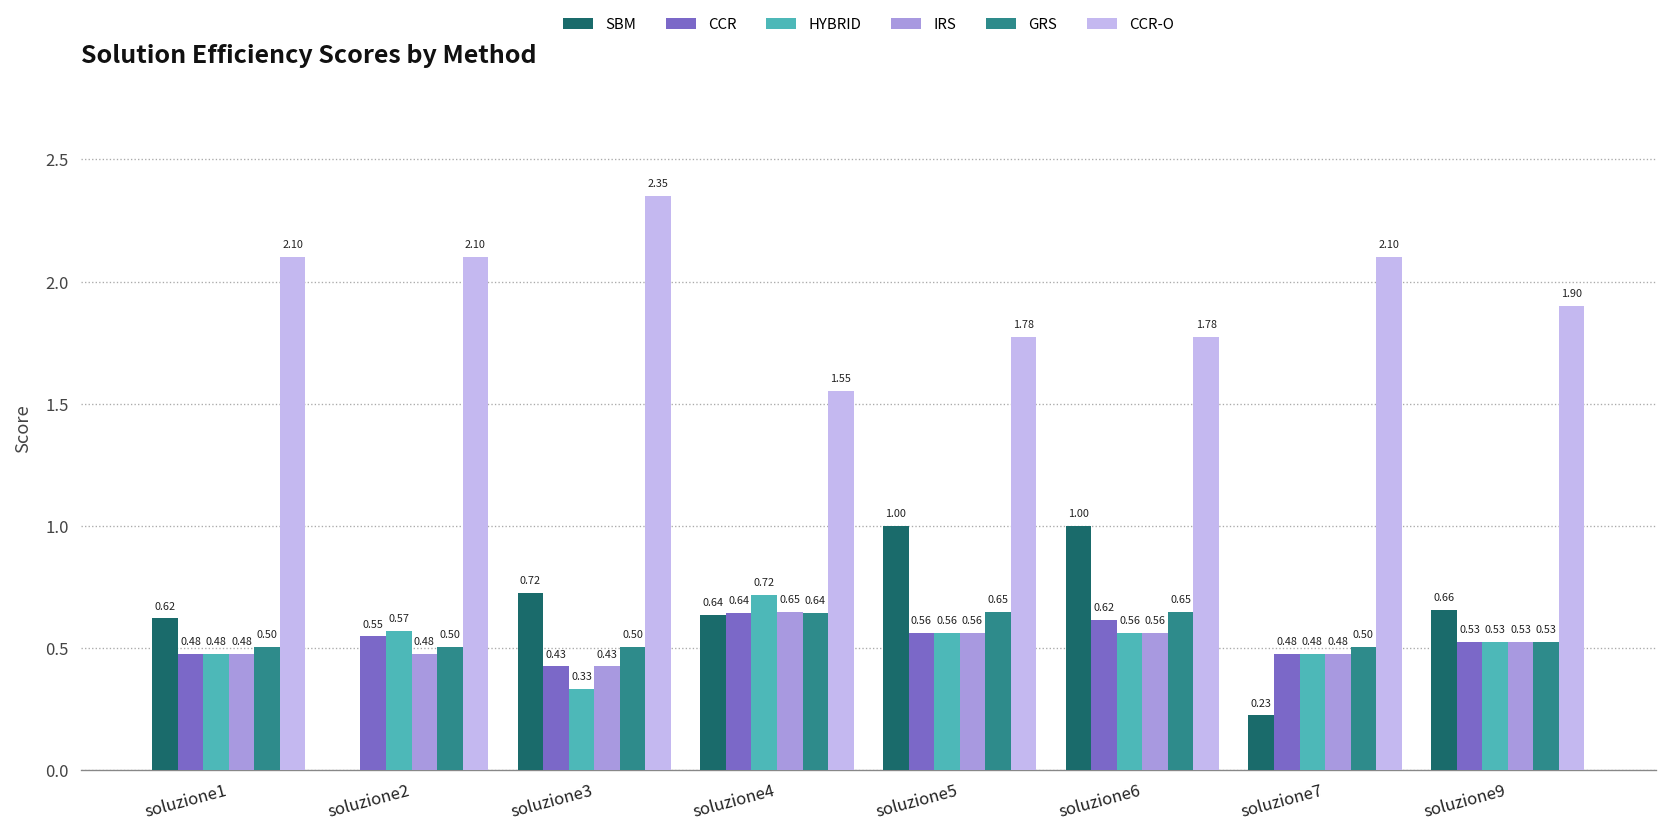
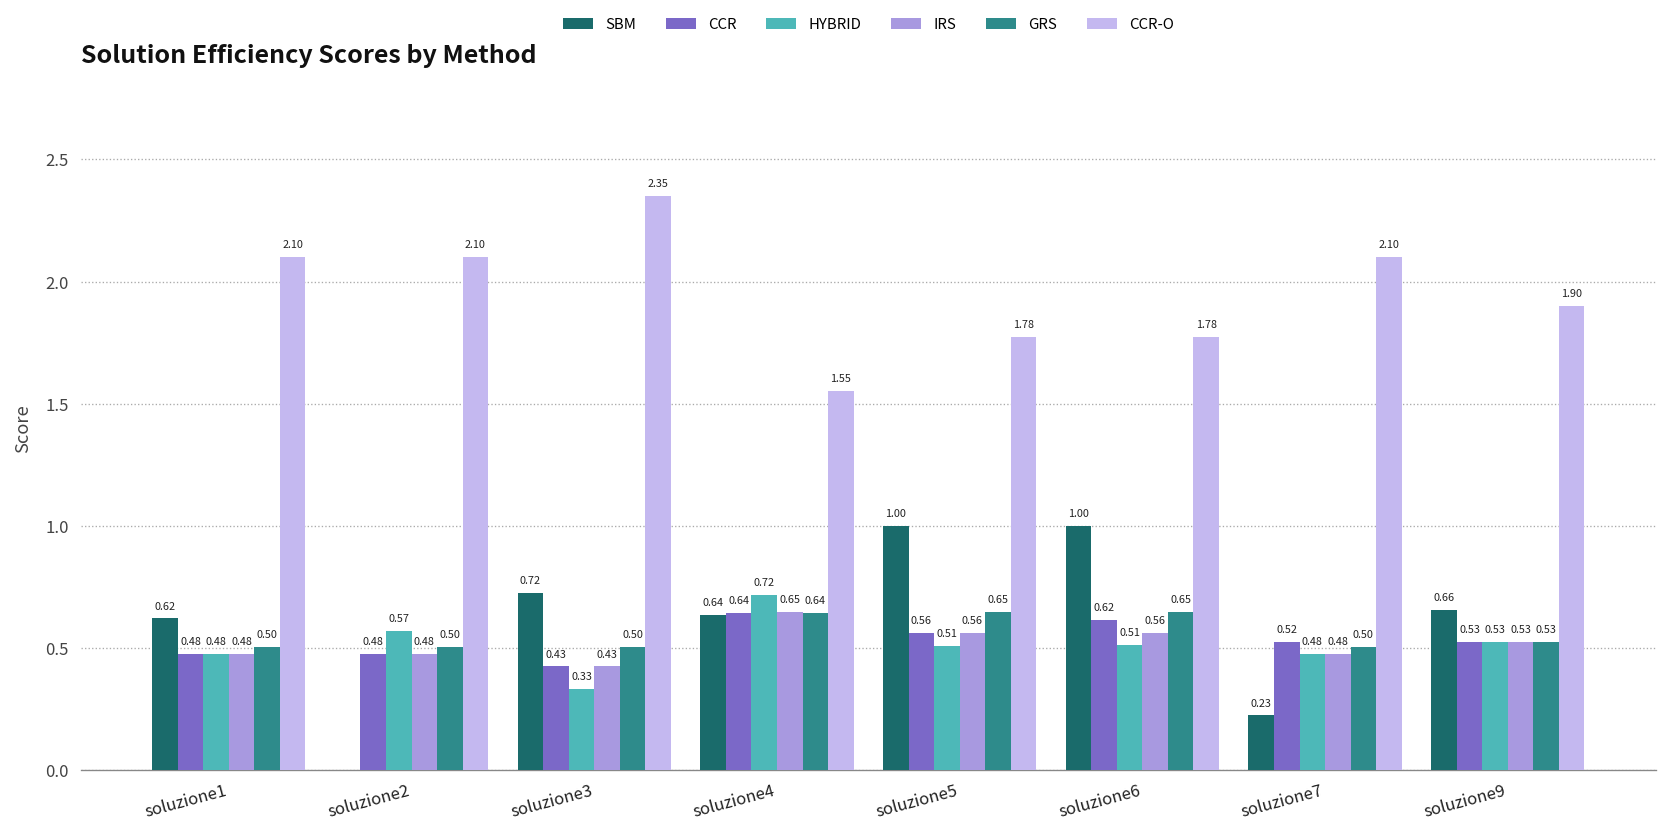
  {
    "CCR": {
      "soluzione1": 0.48,
-     "soluzione2": 0.55,
+     "soluzione2": 0.48,
      "soluzione3": 0.43,
      "soluzione4": 0.64,
      "soluzione5": 0.56,
      "soluzione6": 0.62,
-     "soluzione7": 0.48,
+     "soluzione7": 0.52,
      "soluzione9": 0.53
    },
    "HYBRID": {
      "soluzione1": 0.48,
      "soluzione2": 0.57,
      "soluzione3": 0.33,
      "soluzione4": 0.72,
-     "soluzione5": 0.56,
-     "soluzione6": 0.56,
+     "soluzione5": 0.51,
+     "soluzione6": 0.51,
      "soluzione7": 0.48,
      "soluzione9": 0.53
    }
  }
